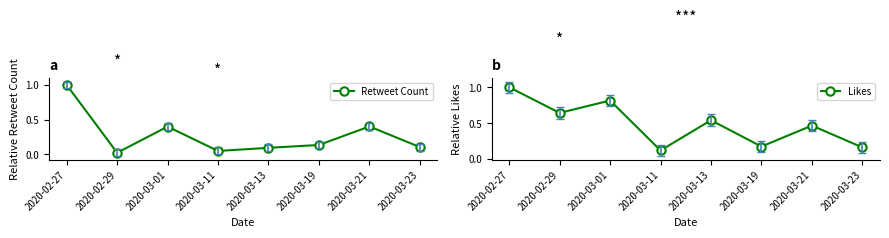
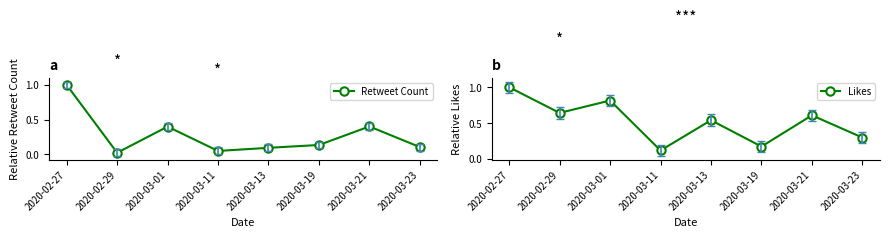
  {
    "a": {
      "Retweet Count": {
        "2020-02-27": 1.0,
        "2020-02-29": 0.0,
        "2020-03-01": 0.4,
        "2020-03-11": 0.0,
        "2020-03-13": 0.1,
        "2020-03-19": 0.1,
        "2020-03-21": 0.4,
        "2020-03-23": 0.1
      }
    },
    "b": {
      "Likes": {
        "2020-02-27": 1.0,
        "2020-02-29": 0.6,
        "2020-03-01": 0.8,
        "2020-03-11": 0.1,
        "2020-03-13": 0.5,
        "2020-03-19": 0.2,
-       "2020-03-21": 0.5,
-       "2020-03-23": 0.2
+       "2020-03-21": 0.6,
+       "2020-03-23": 0.3
      }
    }
  }
